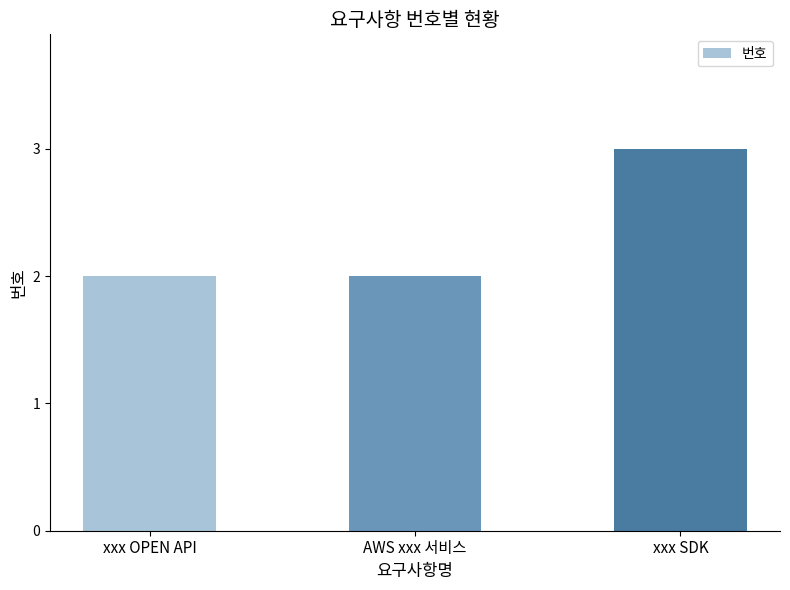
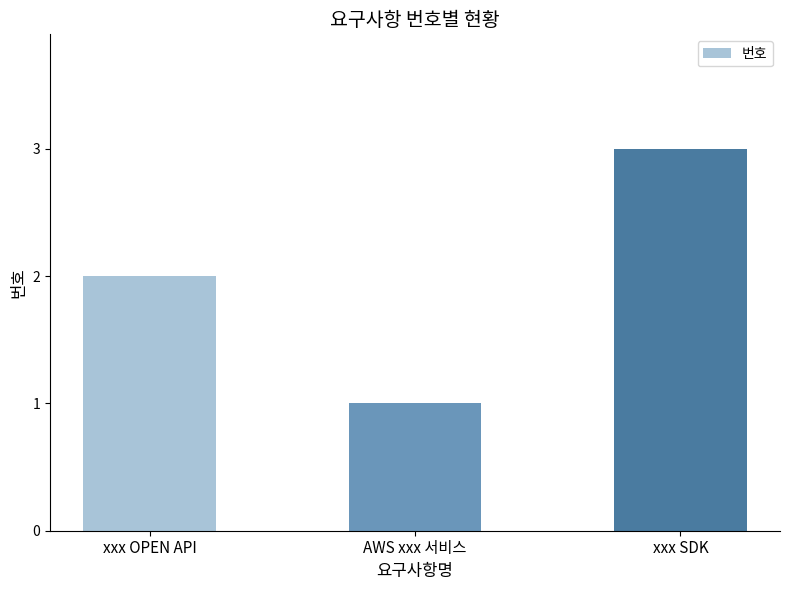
  {
    "xxx OPEN API": 2,
-   "AWS xxx 서비스": 2,
+   "AWS xxx 서비스": 1,
    "xxx SDK": 3
  }
